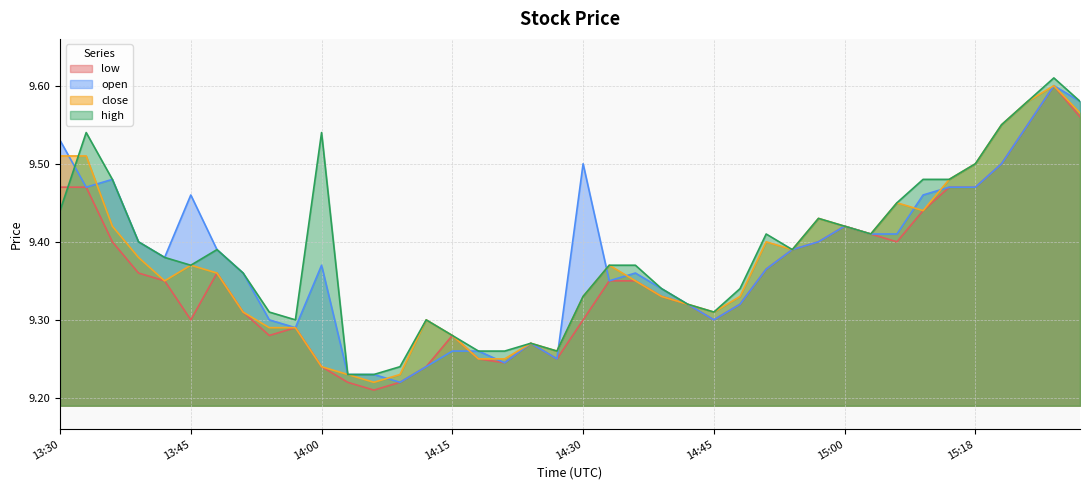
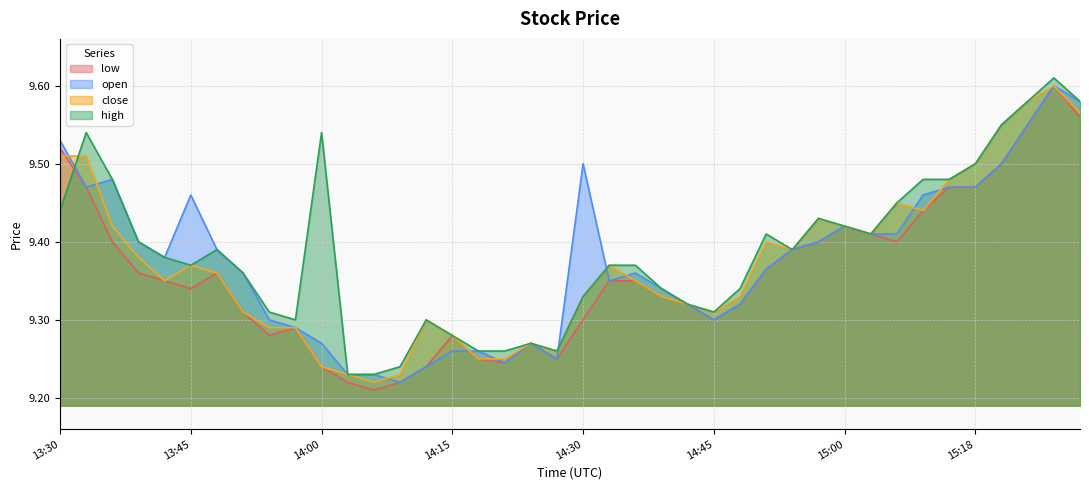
  {
    "low": {
-     "13:30": 9.47,
-     "13:45": 9.30,
+     "13:30": 9.52,
+     "13:45": 9.34,
      "14:30": 9.30
    },
    "open": {
      "13:30": 9.53,
      "13:45": 9.46,
-     "14:00": 9.37,
+     "14:00": 9.27,
      "14:15": 9.26,
      "14:30": 9.50
    },
    "close": {
      "13:30": 9.51
    },
    "high": {
      "13:30": 9.44,
      "14:00": 9.54
    }
  }
